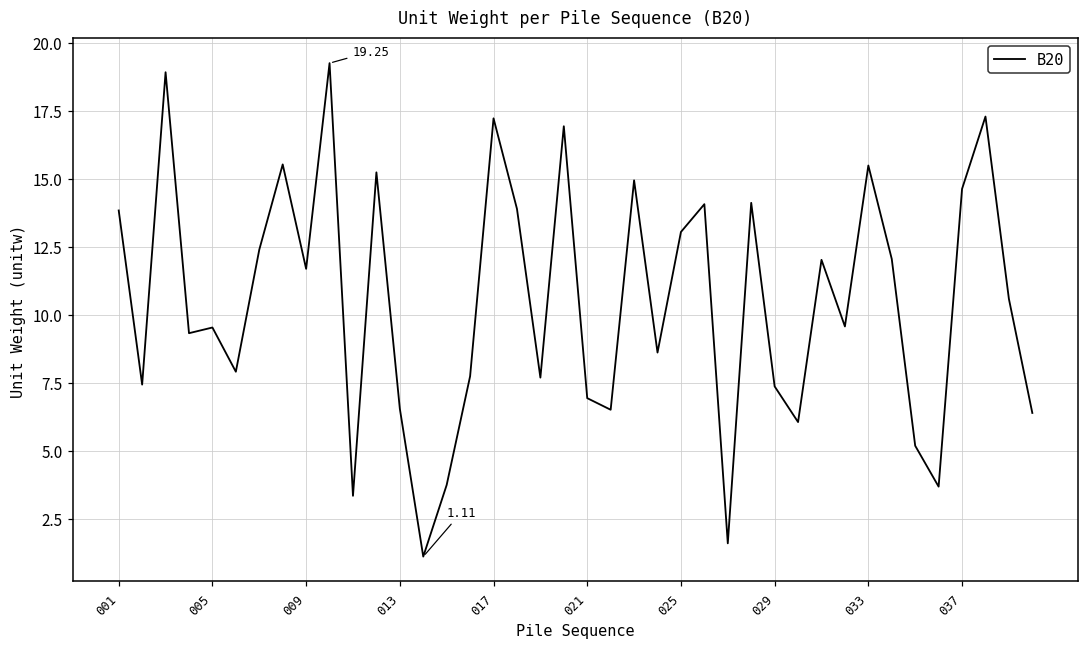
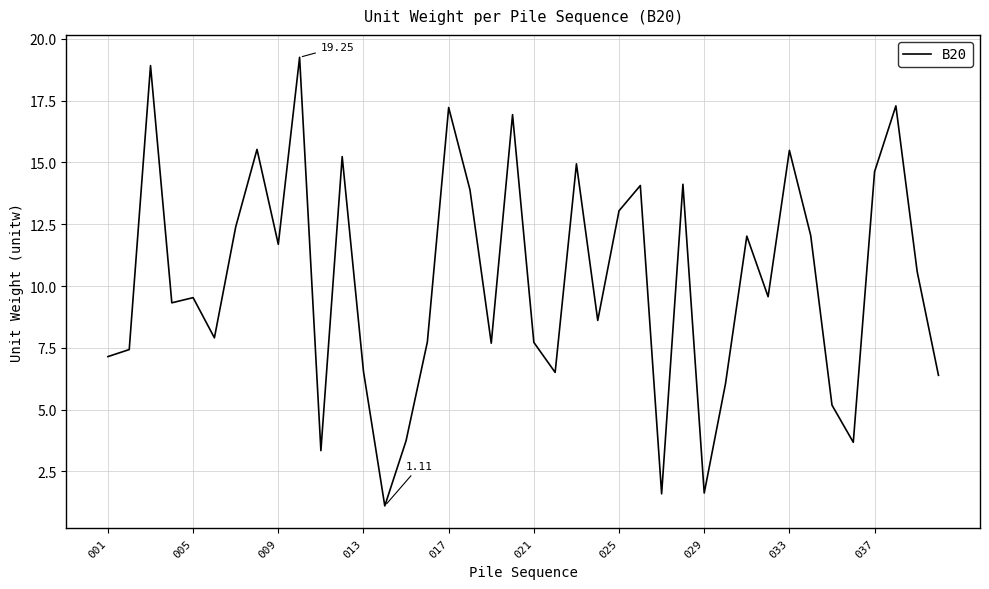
  {
-   "001": 13.8,
+   "001": 7.1,
    "005": 9.5,
    "009": 11.7,
    "013": 6.5,
    "017": 17.2,
-   "021": 6.9,
+   "021": 7.7,
    "025": 13.0,
-   "029": 7.4,
+   "029": 1.6,
    "033": 15.5,
    "037": 14.6
  }
